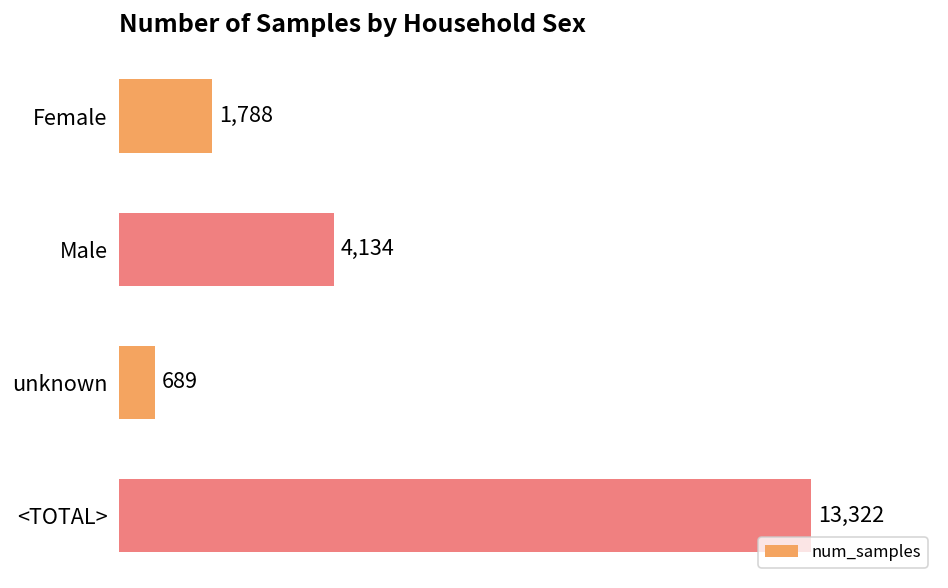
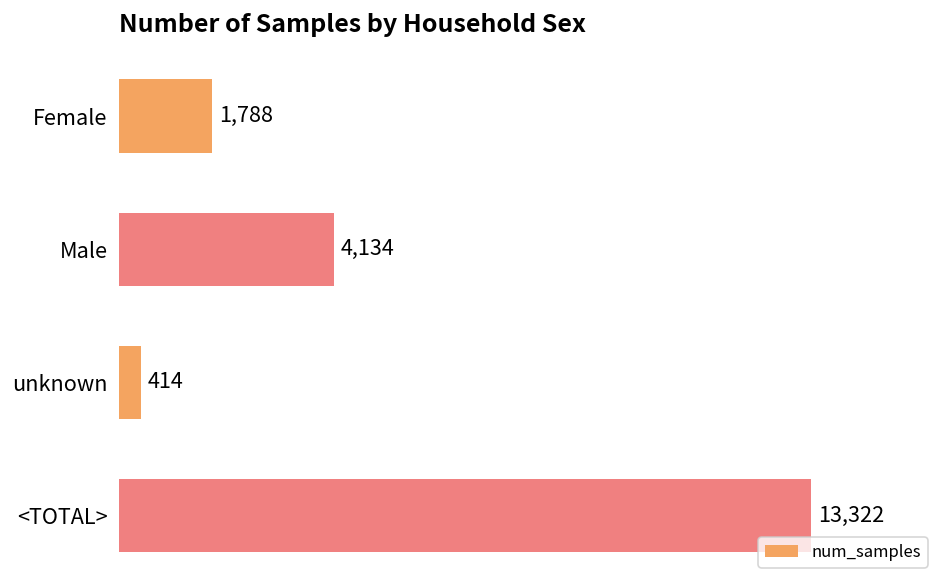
  {
    "Female": "1,788",
    "Male": "4,134",
-   "unknown": "689",
+   "unknown": "414",
    "<TOTAL>": "13,322"
  }
